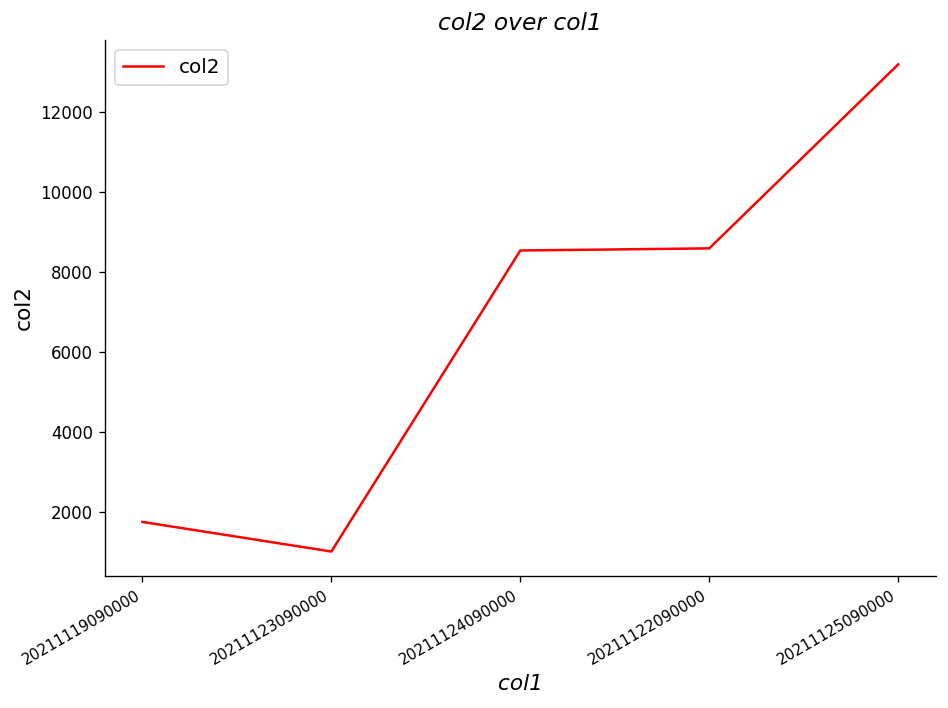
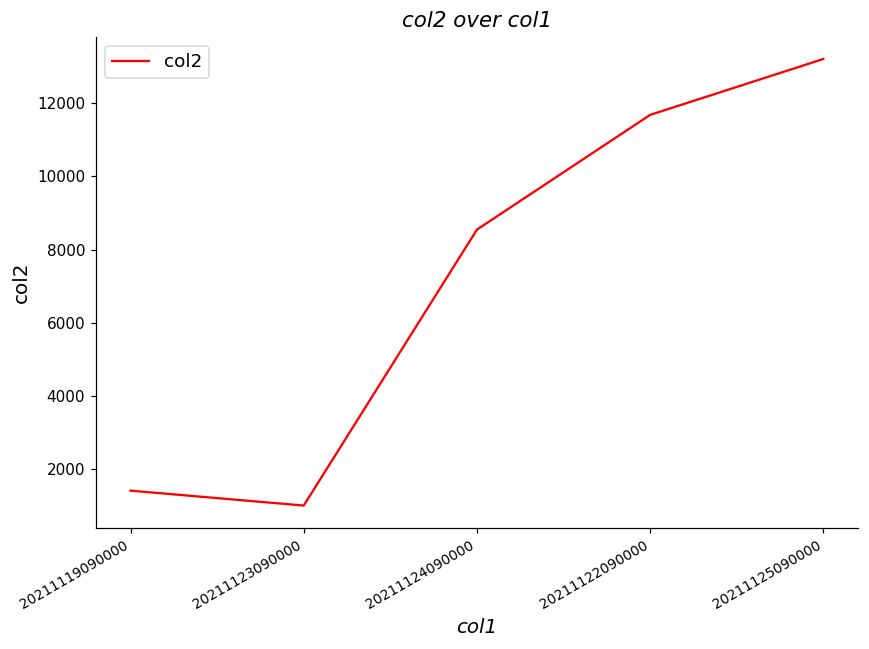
  {
-   "20211119090000": 1800,
+   "20211119090000": 1400,
    "20211123090000": 1000,
    "20211124090000": 8500,
-   "20211122090000": 8600,
+   "20211122090000": 11700,
    "20211125090000": 13200
  }
